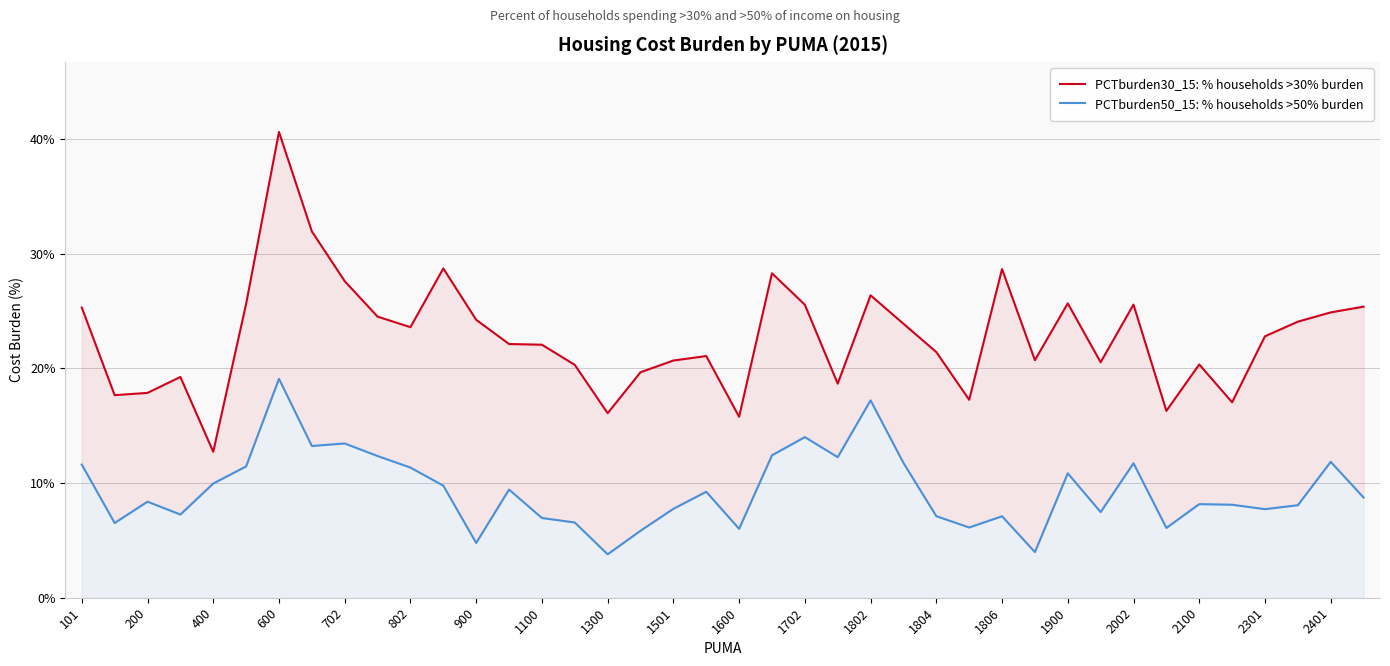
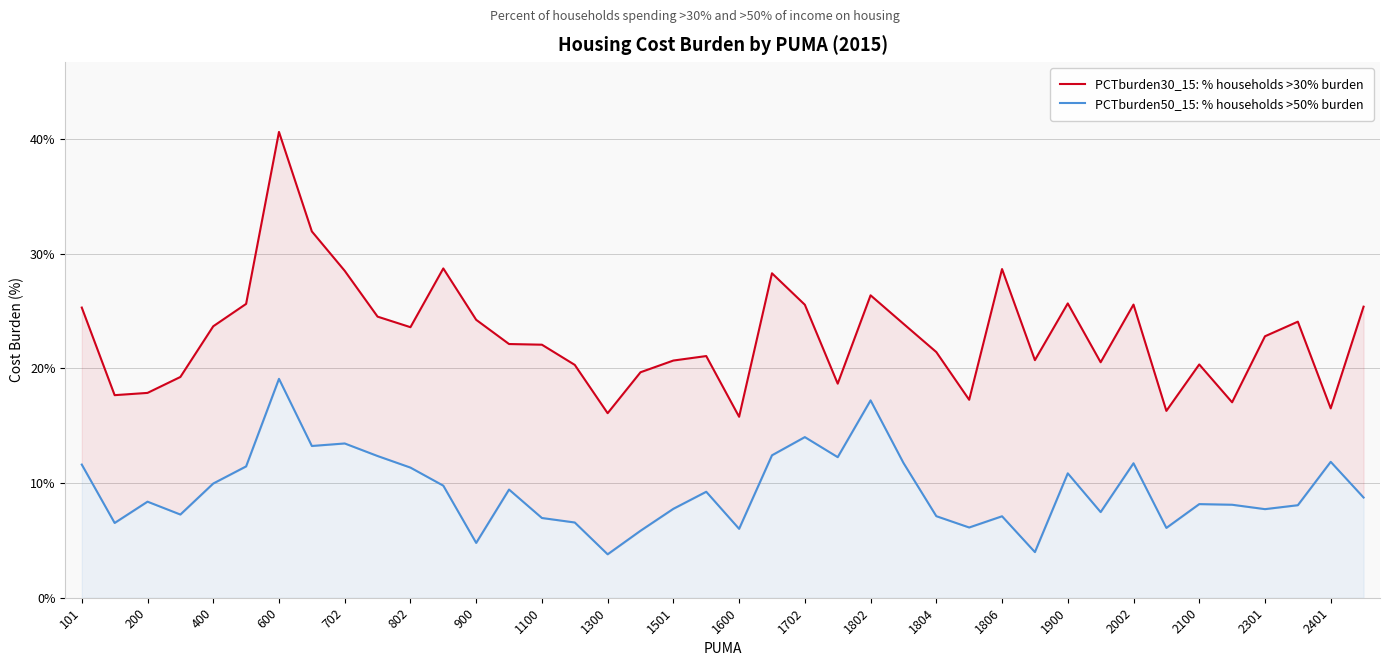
  {
    "PCTburden30_15: % households >30% burden": {
      "101": "25.3%",
      "200": "17.9%",
-     "400": "12.7%",
+     "400": "23.7%",
      "600": "40.6%",
-     "702": "27.6%",
+     "702": "28.5%",
      "802": "23.6%",
      "900": "24.2%",
      "1100": "22.1%",
      "1300": "16.1%",
      "1501": "20.7%",
      "1600": "15.8%",
      "1702": "25.5%",
      "1802": "26.4%",
      "1804": "21.4%",
      "1806": "28.7%",
      "1900": "25.7%",
      "2002": "25.6%",
      "2100": "20.3%",
      "2301": "22.8%",
-     "2401": "24.9%"
+     "2401": "16.5%"
    },
    "PCTburden50_15: % households >50% burden": {
      "101": "11.6%",
      "200": "8.4%",
      "400": "10.0%",
      "600": "19.1%",
      "702": "13.4%",
      "802": "11.3%",
      "900": "4.8%",
      "1100": "7.0%",
      "1300": "3.8%",
      "1501": "7.8%",
      "1600": "6.0%",
      "1702": "14.0%",
      "1802": "17.2%",
      "1804": "7.1%",
      "1806": "7.1%",
      "1900": "10.8%",
      "2002": "11.7%",
      "2100": "8.2%",
      "2301": "7.7%",
      "2401": "11.8%"
    }
  }
